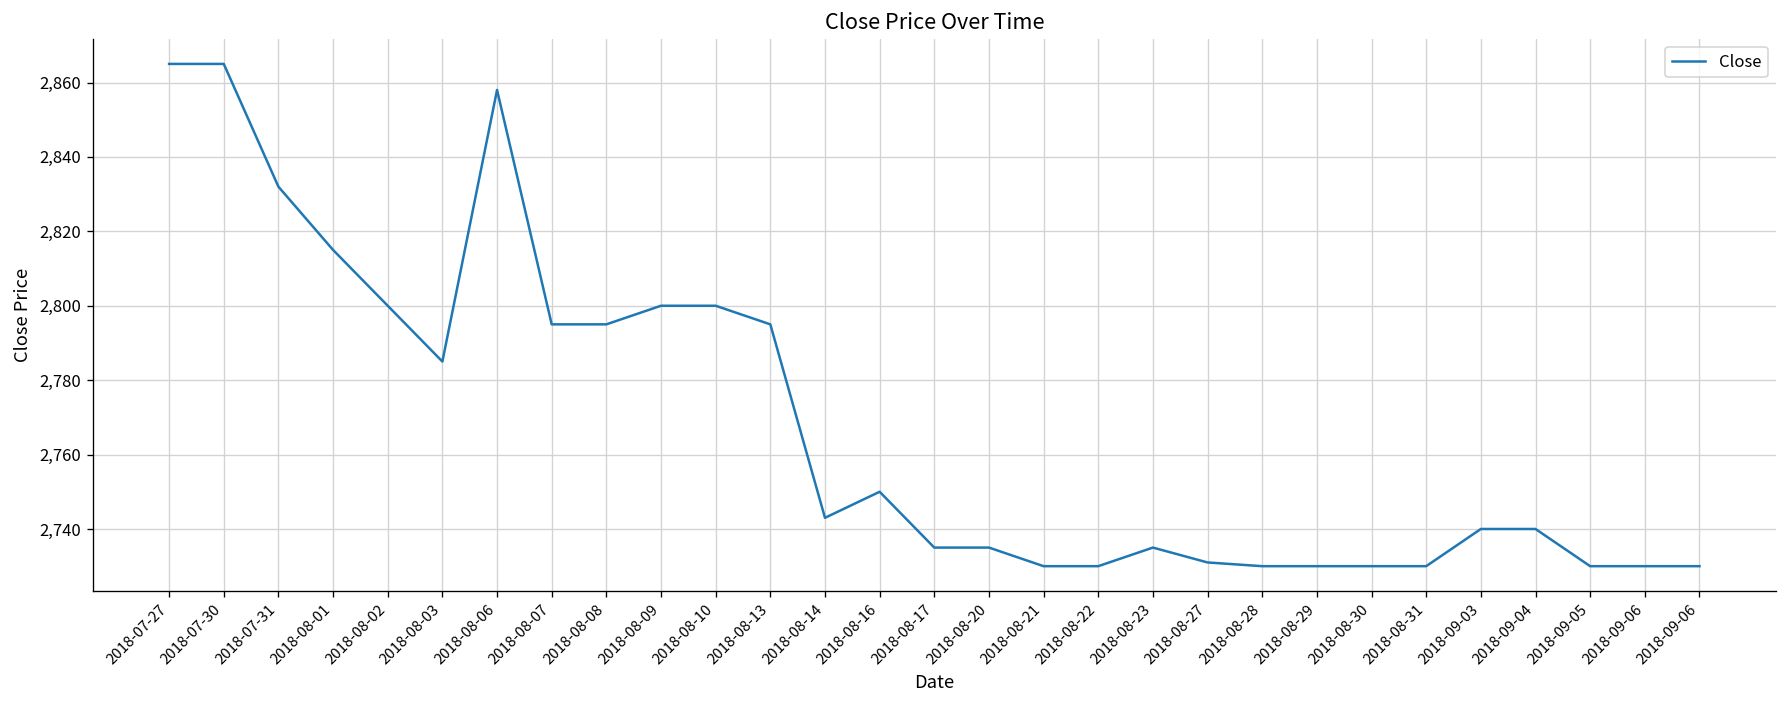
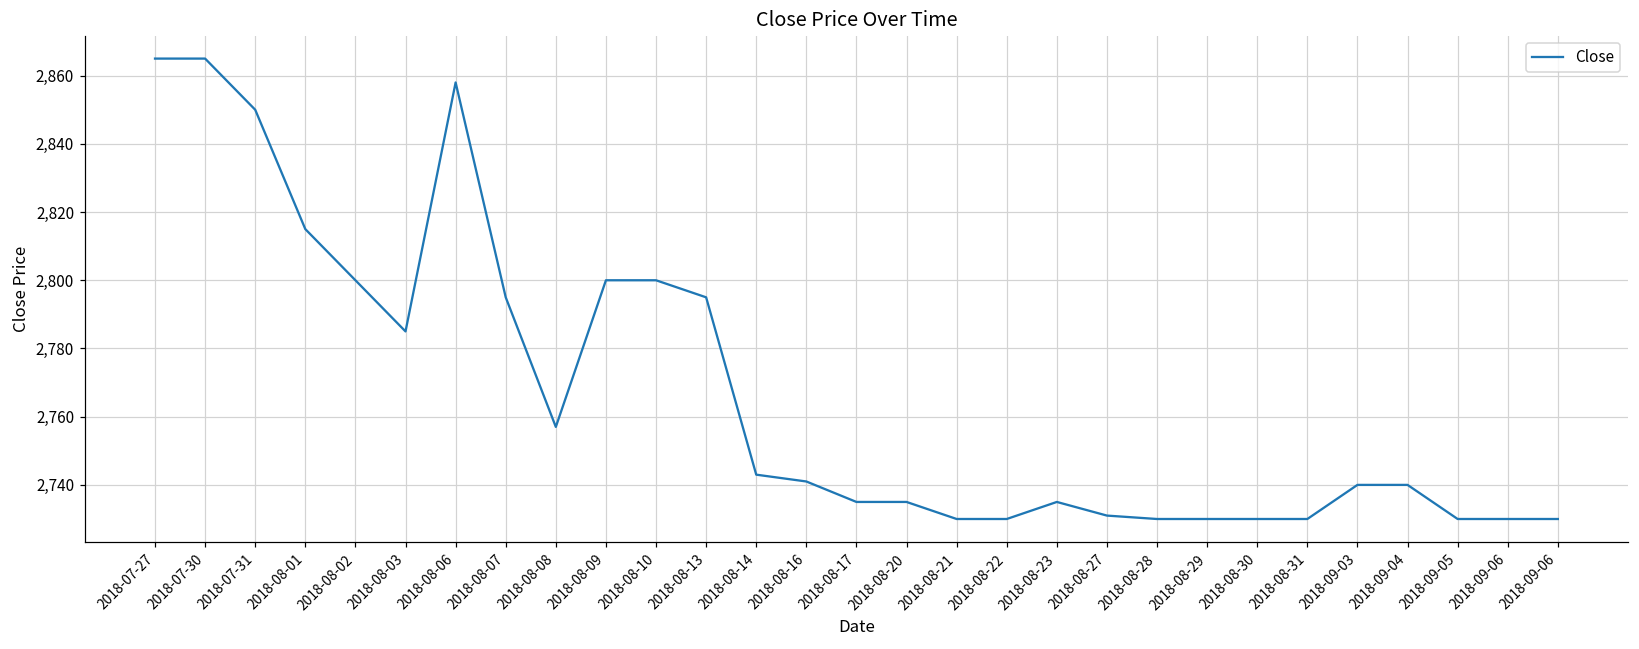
  {
    "2018-07-27": "2,865",
    "2018-07-30": "2,865",
-   "2018-07-31": "2,832",
+   "2018-07-31": "2,850",
    "2018-08-01": "2,815",
    "2018-08-02": "2,800",
    "2018-08-03": "2,785",
    "2018-08-06": "2,858",
    "2018-08-07": "2,795",
-   "2018-08-08": "2,795",
+   "2018-08-08": "2,757",
    "2018-08-09": "2,800",
    "2018-08-10": "2,800",
    "2018-08-13": "2,795",
    "2018-08-14": "2,743",
-   "2018-08-16": "2,750",
+   "2018-08-16": "2,741",
    "2018-08-17": "2,735",
    "2018-08-20": "2,735",
    "2018-08-21": "2,730",
    "2018-08-22": "2,730",
    "2018-08-23": "2,735",
    "2018-08-27": "2,731",
    "2018-08-28": "2,730",
    "2018-08-29": "2,730",
    "2018-08-30": "2,730",
    "2018-08-31": "2,730",
    "2018-09-03": "2,740",
    "2018-09-04": "2,740",
    "2018-09-05": "2,730"
  }
